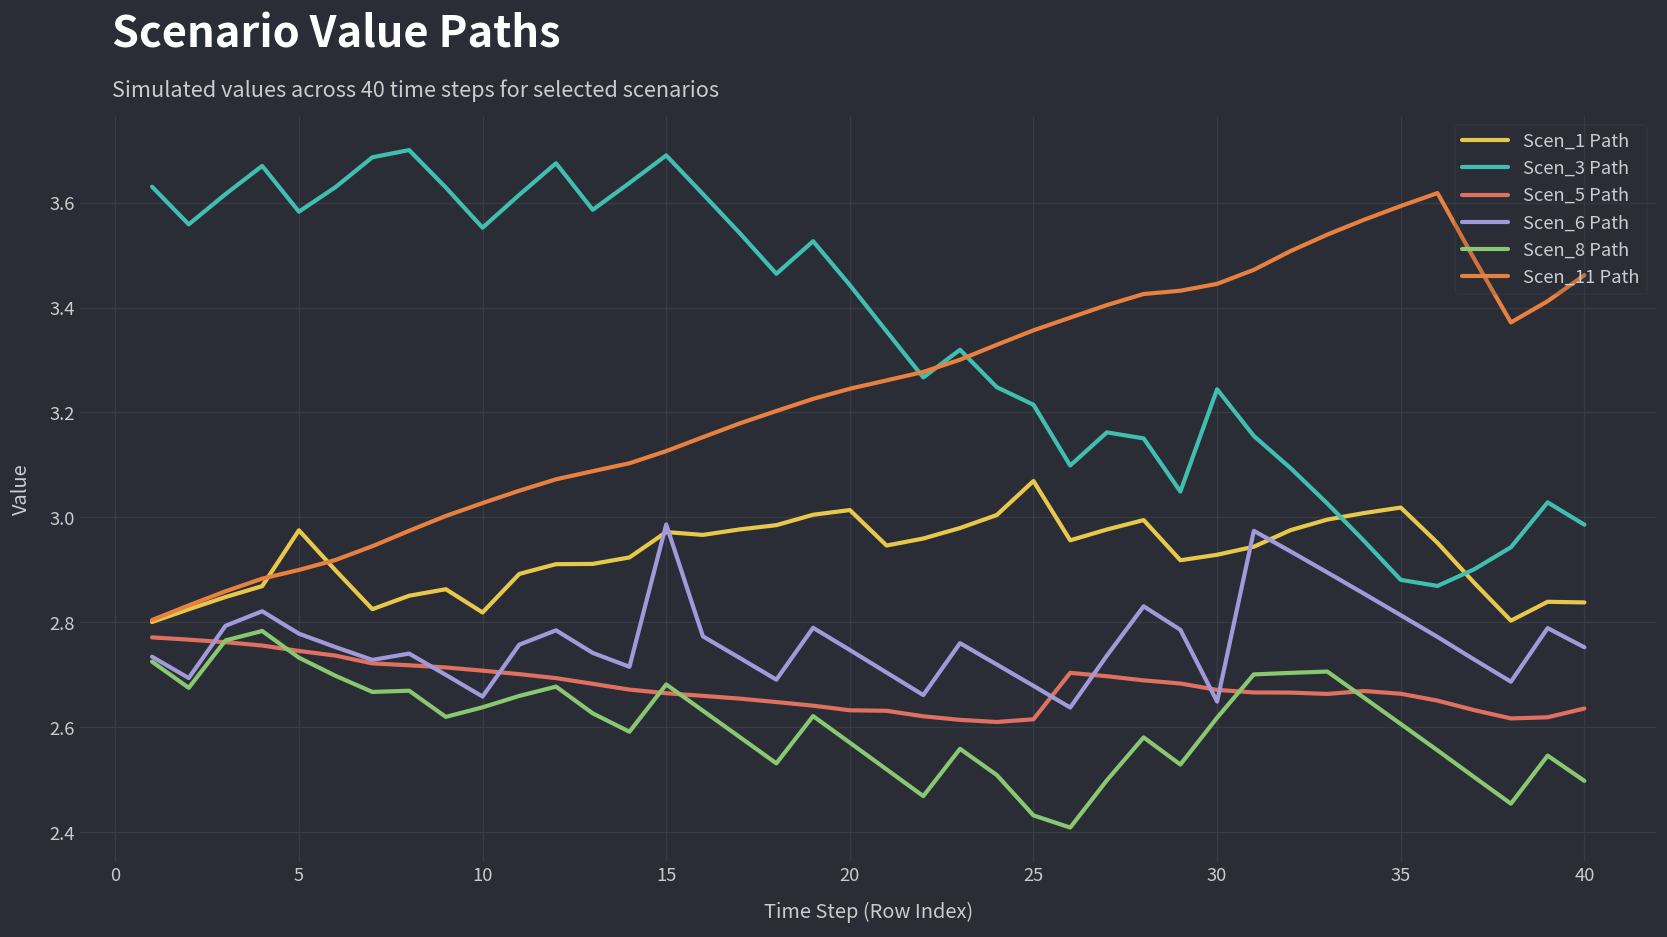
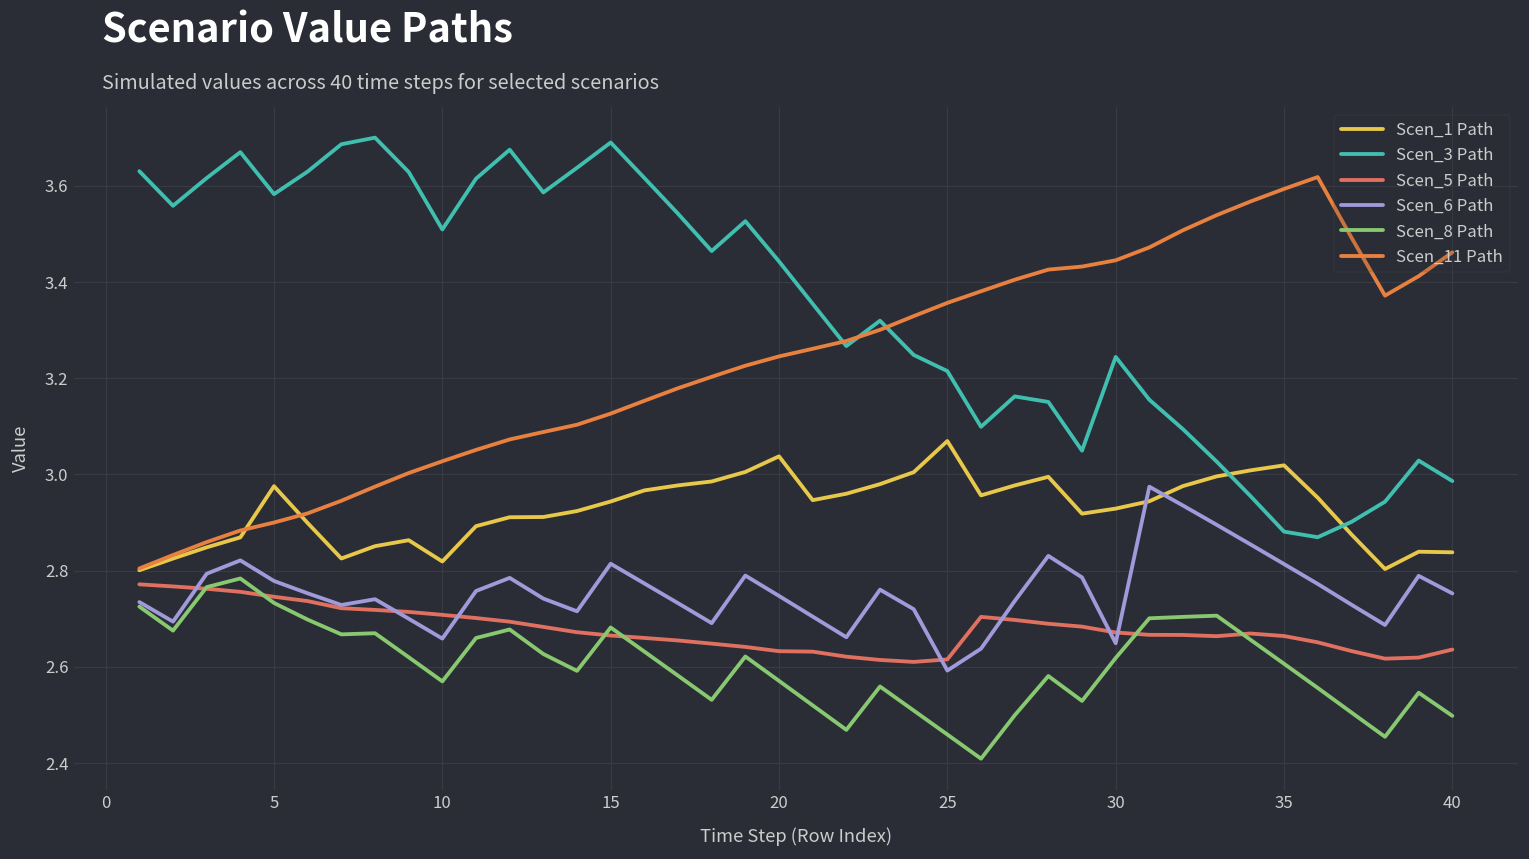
  {
    "Scen_1 Path": {
      "5": 2.98,
      "10": 2.82,
-     "15": 2.97,
-     "20": 3.01,
+     "15": 2.94,
+     "20": 3.04,
      "25": 3.07,
      "30": 2.93,
      "35": 3.02,
      "40": 2.84
    },
    "Scen_3 Path": {
      "5": 3.58,
-     "10": 3.55,
+     "10": 3.51,
      "15": 3.69,
      "20": 3.44,
      "25": 3.21,
      "30": 3.24,
      "35": 2.88,
      "40": 2.99
    },
    "Scen_6 Path": {
      "5": 2.78,
      "10": 2.66,
-     "15": 2.99,
+     "15": 2.81,
      "20": 2.75,
-     "25": 2.68,
+     "25": 2.59,
      "30": 2.65,
      "35": 2.81,
      "40": 2.75
    },
    "Scen_8 Path": {
      "5": 2.73,
-     "10": 2.64,
+     "10": 2.57,
      "15": 2.68,
      "20": 2.57,
-     "25": 2.43,
+     "25": 2.46,
      "30": 2.62,
      "35": 2.61,
      "40": 2.50
    }
  }
